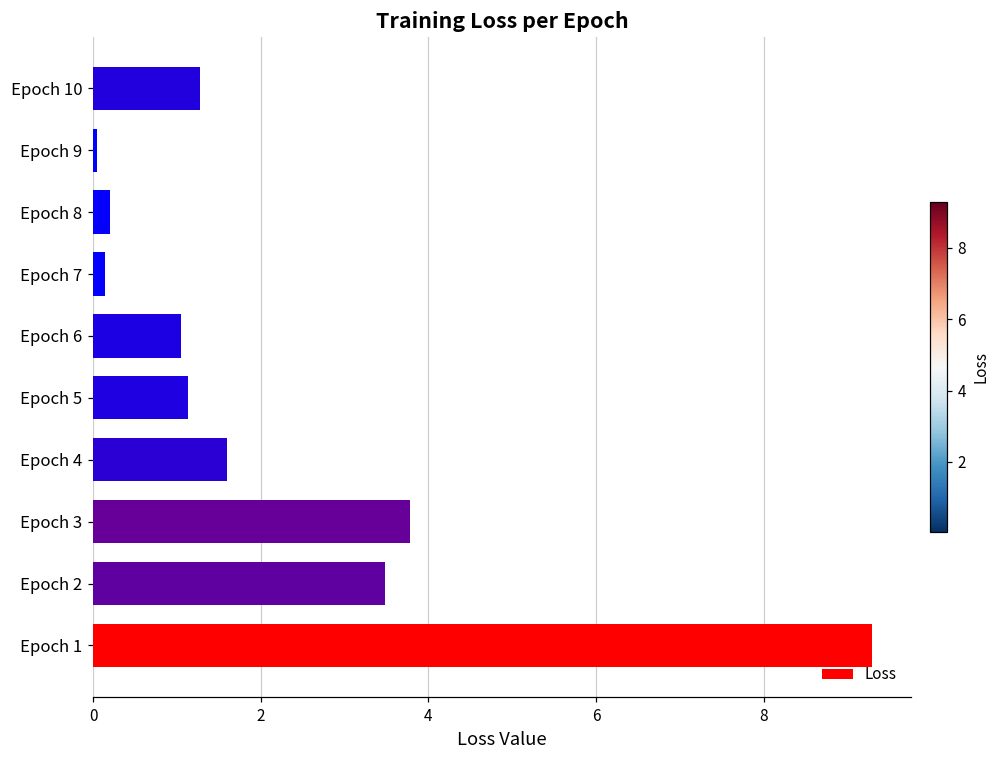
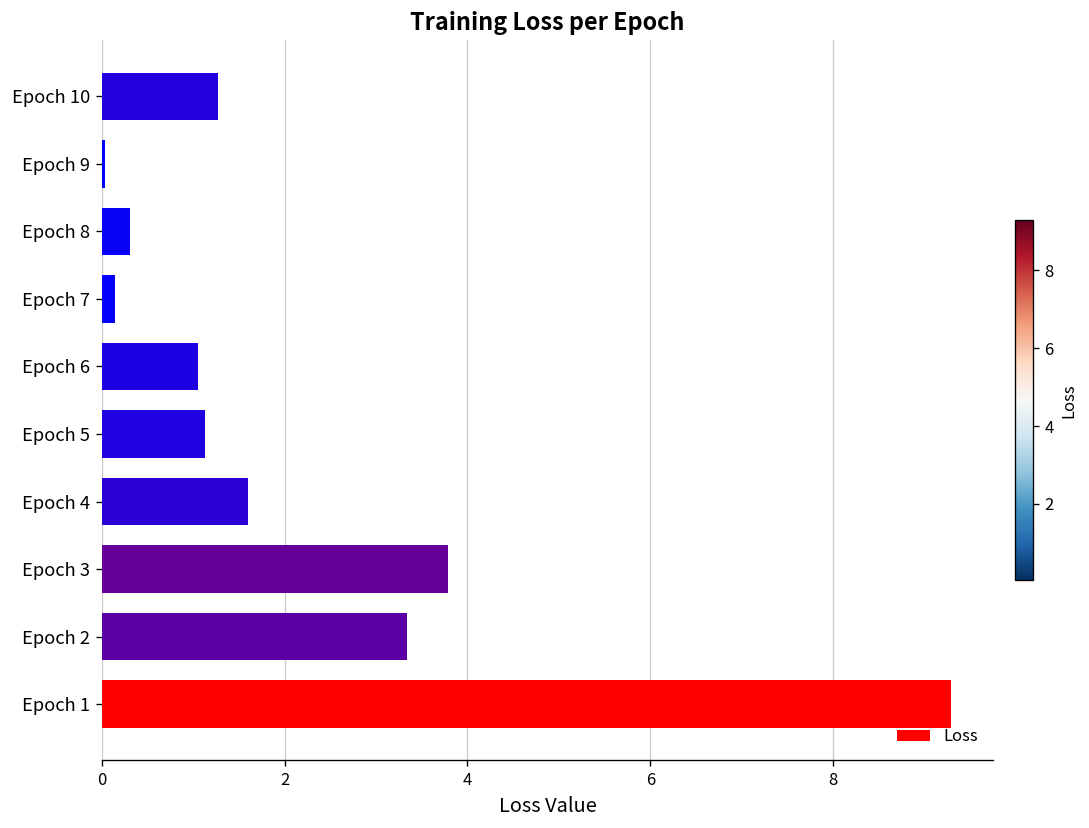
  {
    "Epoch 10": 1.3,
    "Epoch 9": 0.0,
-   "Epoch 8": 0.2,
+   "Epoch 8": 0.3,
    "Epoch 7": 0.1,
    "Epoch 6": 1.0,
    "Epoch 5": 1.1,
    "Epoch 4": 1.6,
    "Epoch 3": 3.8,
-   "Epoch 2": 3.5,
+   "Epoch 2": 3.3,
    "Epoch 1": 9.3
  }
